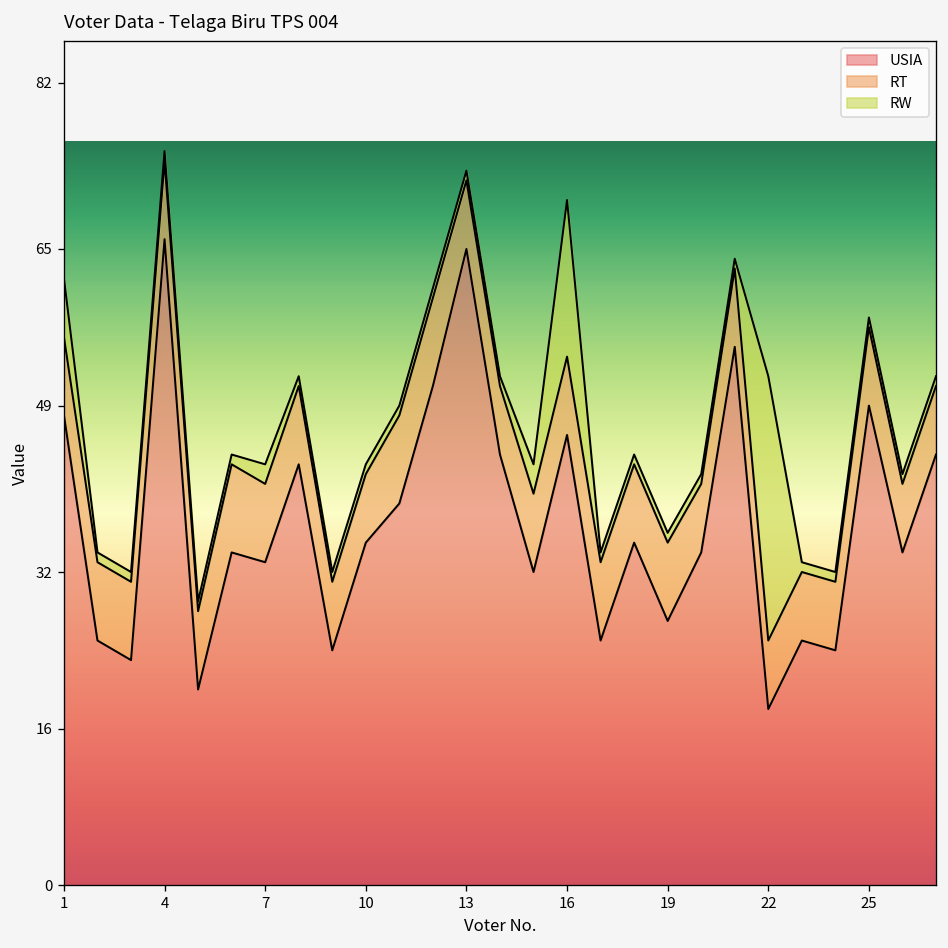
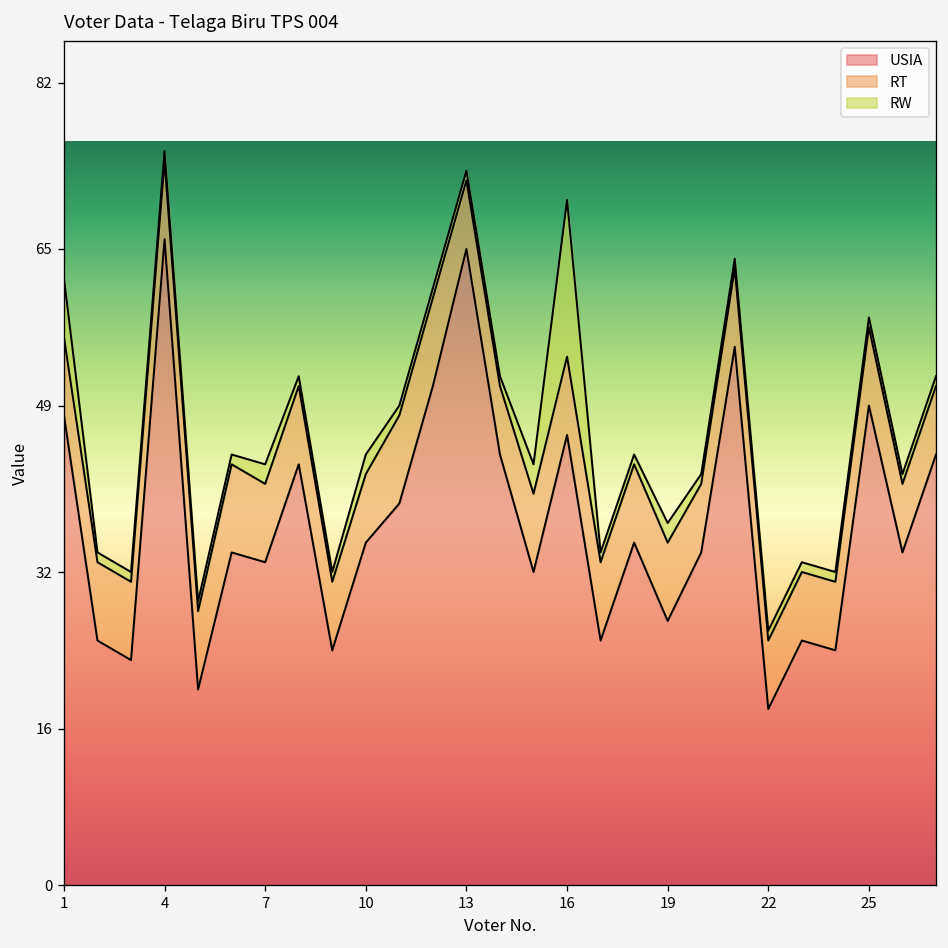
  {
    "RW": {
      "1": 6,
      "4": 1,
      "7": 2,
-     "10": 1,
+     "10": 2,
      "13": 1,
      "16": 16,
-     "19": 1,
-     "22": 27,
+     "19": 2,
+     "22": 1,
      "25": 1
    }
  }
